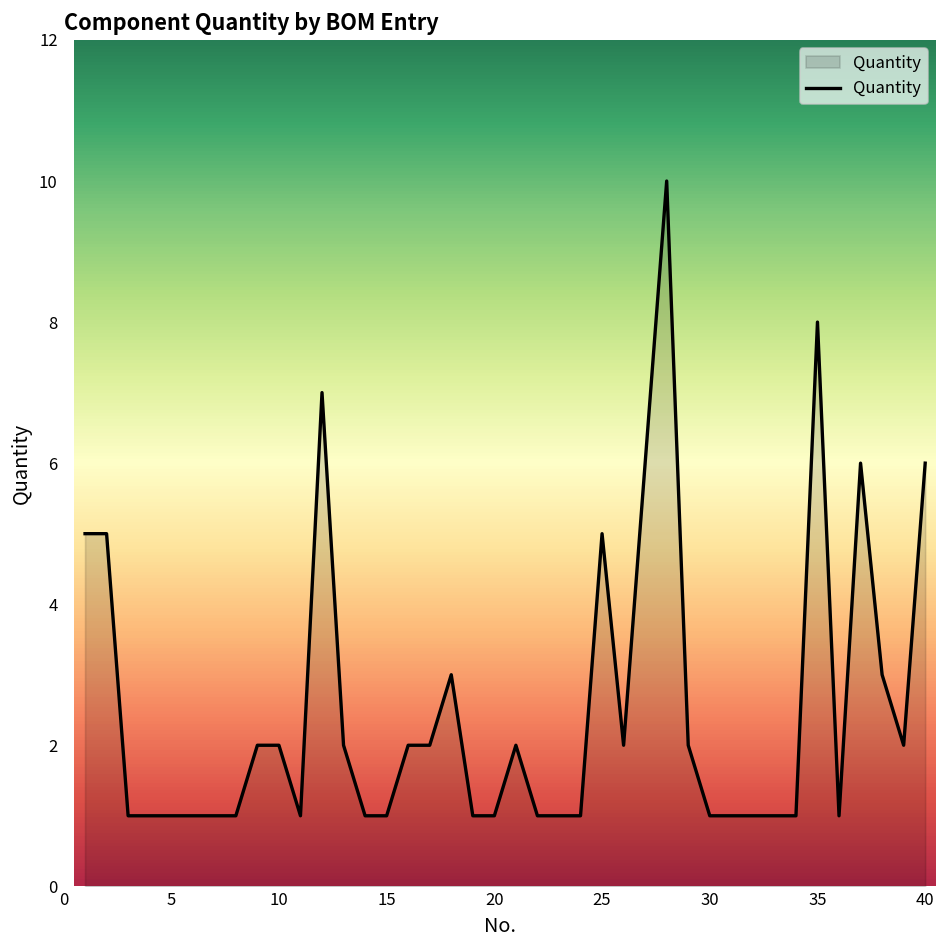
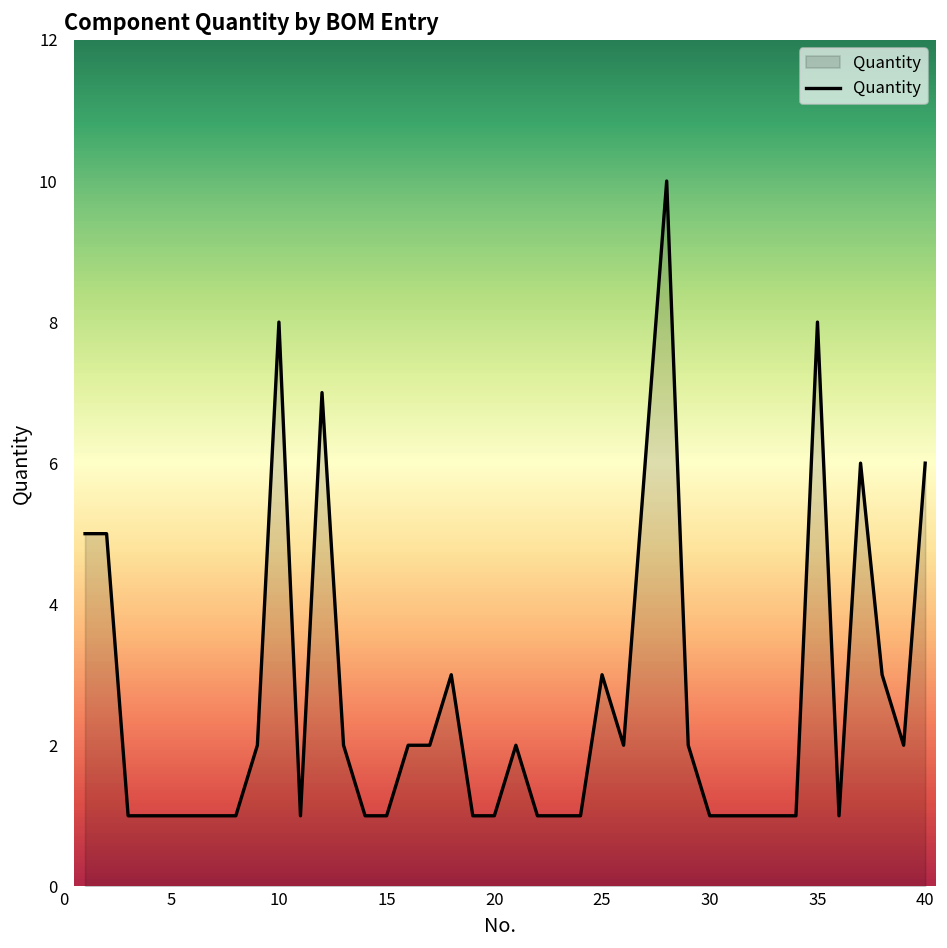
  {
    "5": 1,
-   "10": 2,
+   "10": 8,
    "15": 1,
    "20": 1,
-   "25": 5,
+   "25": 3,
    "30": 1,
    "35": 8,
    "40": 6
  }
